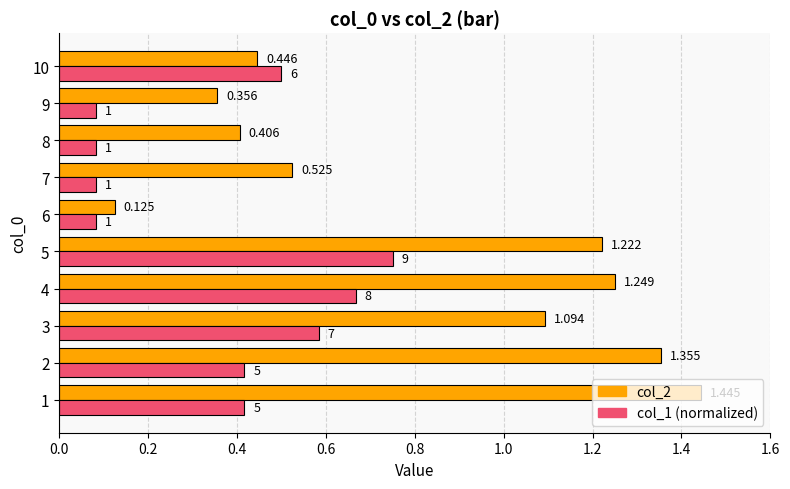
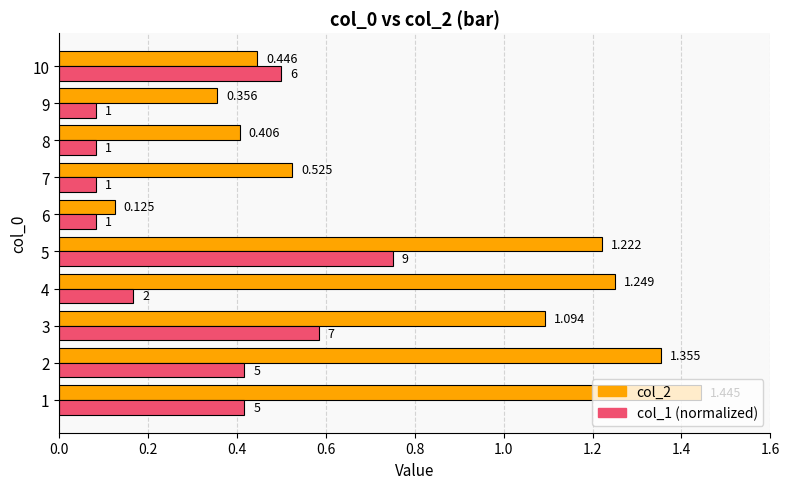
  {
    "col_2": {
      "10": 0.446,
      "9": 0.356,
      "8": 0.406,
      "7": 0.525,
      "6": 0.125,
      "5": 1.222,
      "4": 1.249,
      "3": 1.094,
      "2": 1.355
    },
    "col_1 (normalized)": {
-     "4": 8
+     "4": 2
    }
  }
